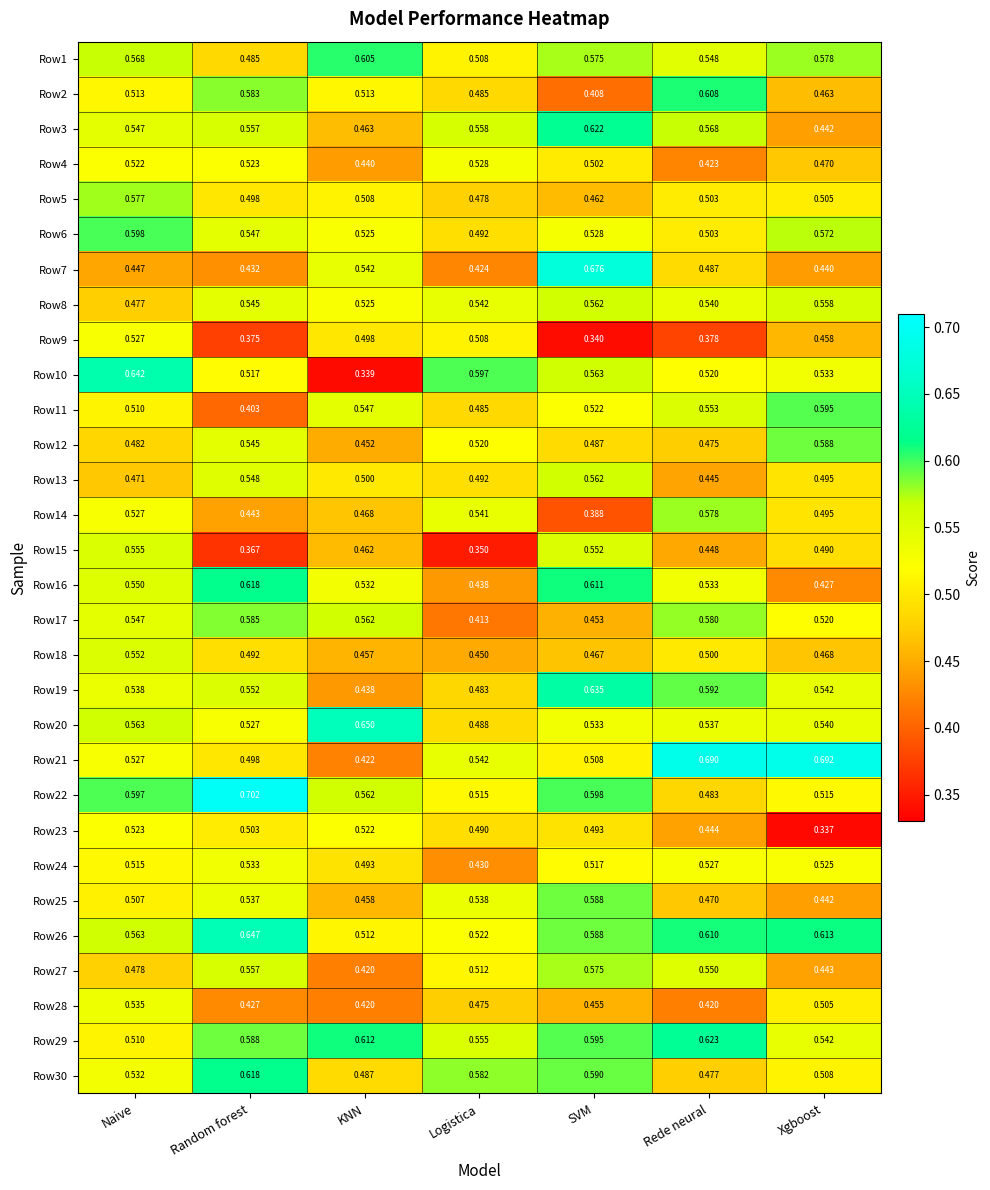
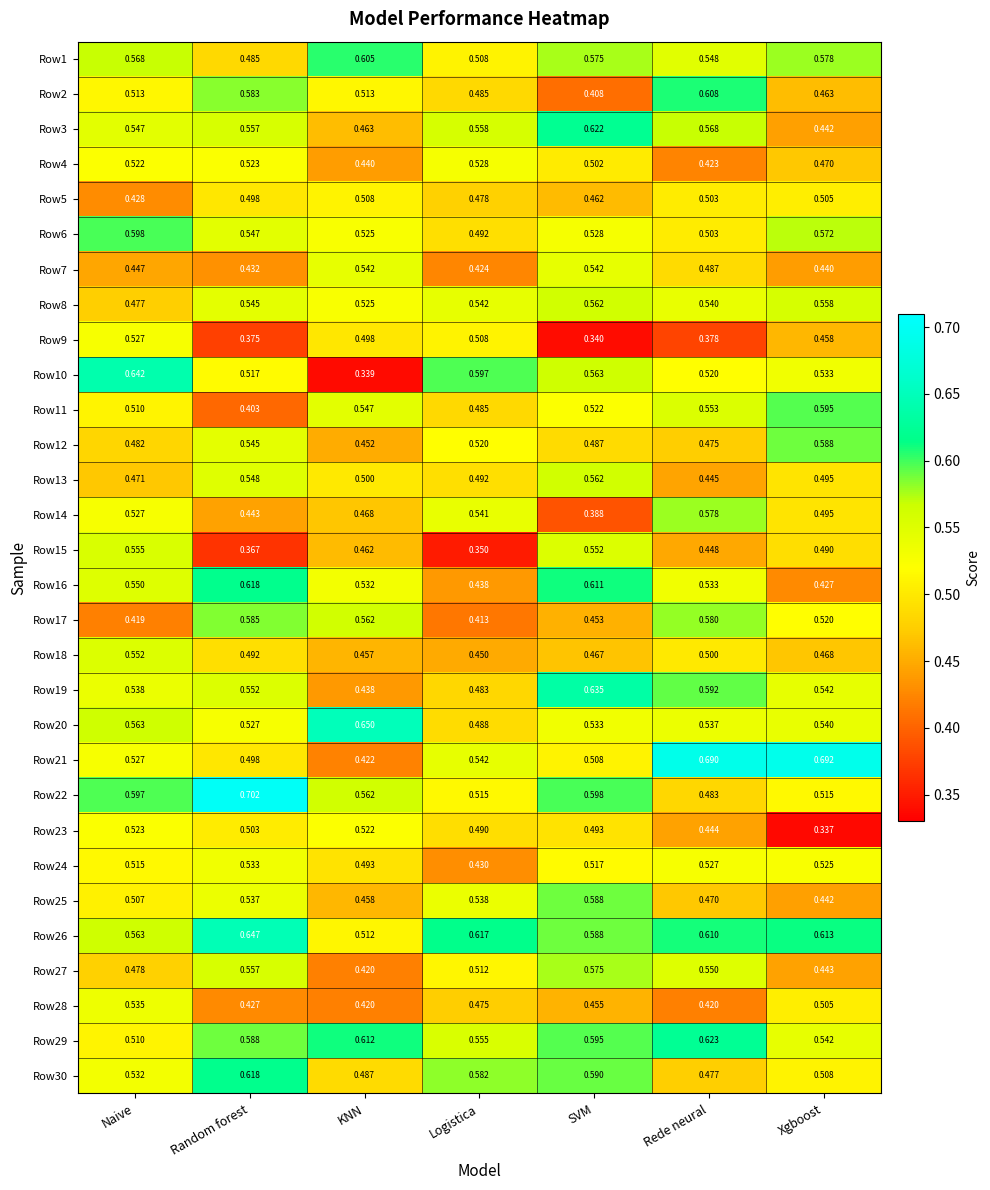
  {
    "Row5": {
-     "Naive": 0.577,
+     "Naive": 0.428,
      "Random forest": 0.498,
      "KNN": 0.508,
      "Logistica": 0.478,
      "SVM": 0.462,
      "Rede neural": 0.503,
      "Xgboost": 0.505
    },
    "Row7": {
      "Naive": 0.447,
      "Random forest": 0.432,
      "KNN": 0.542,
      "Logistica": 0.424,
-     "SVM": 0.676,
+     "SVM": 0.542,
      "Rede neural": 0.487,
      "Xgboost": 0.440
    },
    "Row17": {
-     "Naive": 0.547,
+     "Naive": 0.419,
      "Random forest": 0.585,
      "KNN": 0.562,
      "Logistica": 0.413,
      "SVM": 0.453,
      "Rede neural": 0.580,
      "Xgboost": 0.520
    },
    "Row26": {
      "Naive": 0.563,
      "Random forest": 0.647,
      "KNN": 0.512,
-     "Logistica": 0.522,
+     "Logistica": 0.617,
      "SVM": 0.588,
      "Rede neural": 0.610,
      "Xgboost": 0.613
    }
  }
